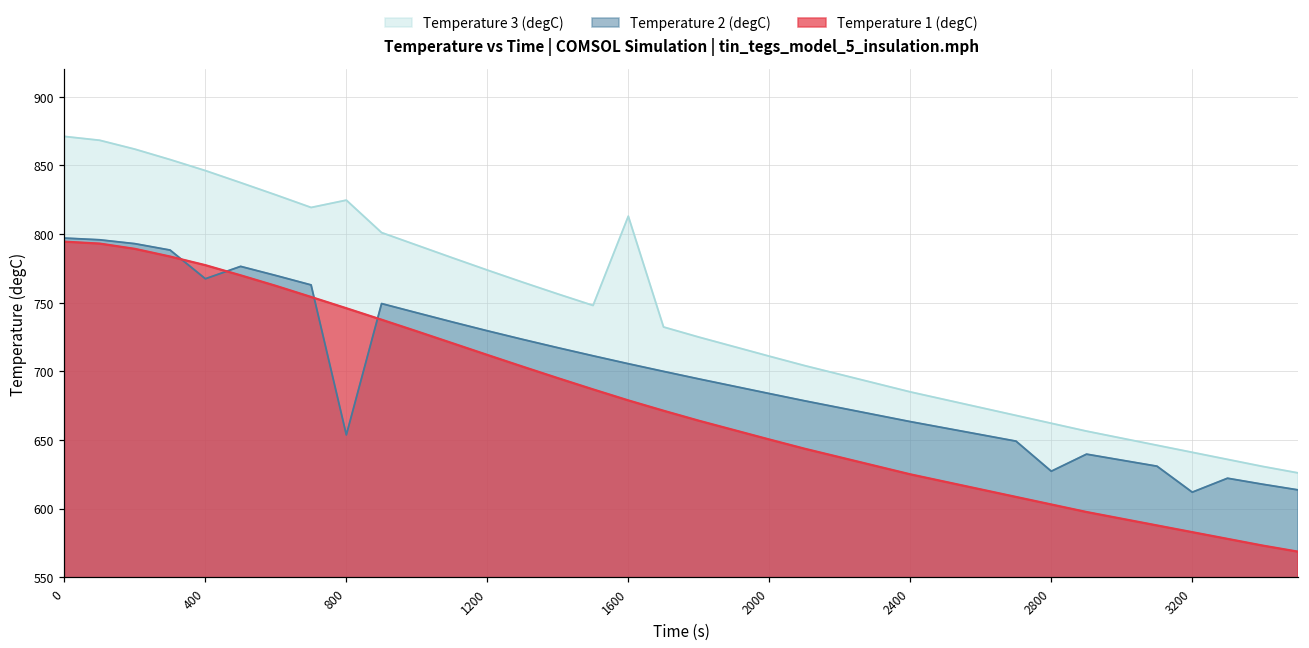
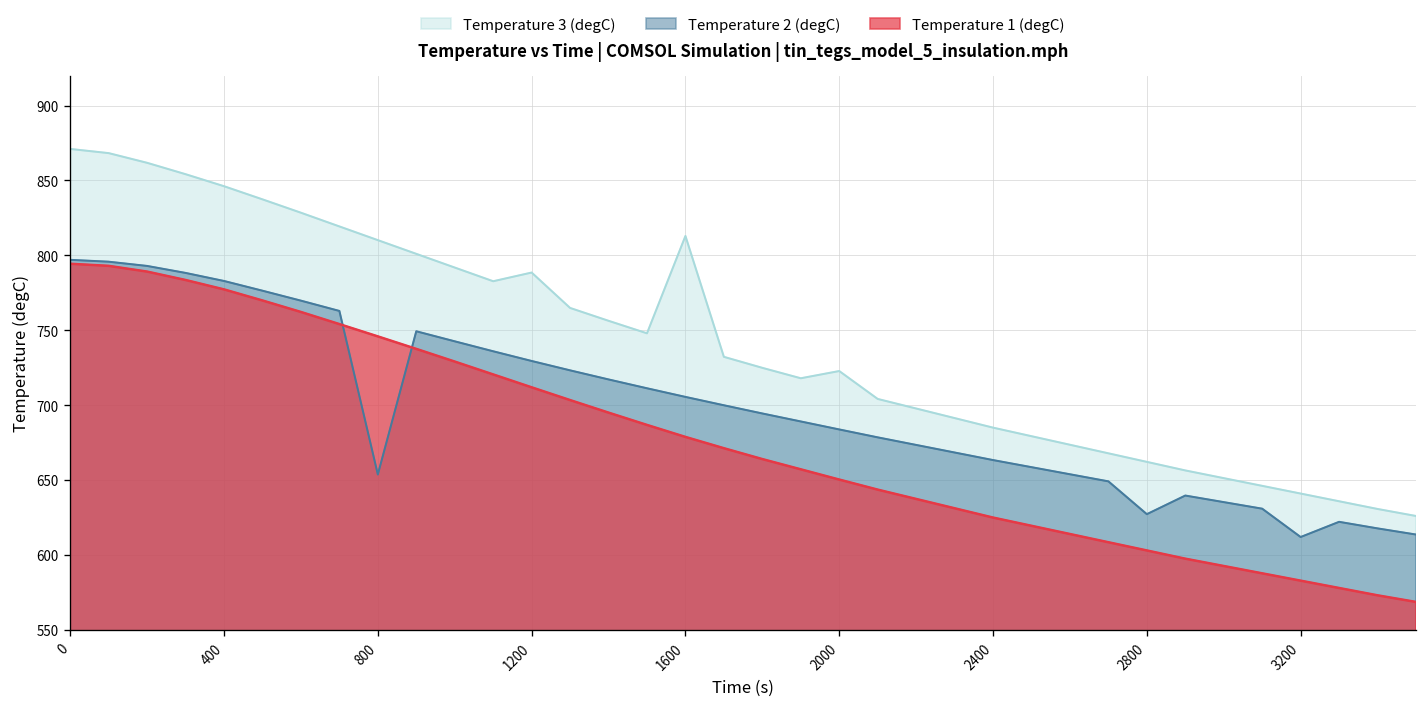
  {
    "Temperature 3 (degC)": {
      "0": 871,
      "400": 846,
-     "800": 825,
-     "1200": 774,
+     "800": 810,
+     "1200": 788,
      "1600": 813,
-     "2000": 711,
+     "2000": 723,
      "2400": 685,
      "2800": 662,
      "3200": 641
    },
    "Temperature 2 (degC)": {
      "0": 797,
-     "400": 767,
+     "400": 783,
      "800": 654,
      "1200": 729,
      "1600": 705,
      "2000": 684,
      "2400": 663,
      "2800": 627,
      "3200": 612
    },
    "Temperature 1 (degC)": {
      "0": 794,
      "400": 777,
      "800": 746,
      "1200": 712,
      "1600": 679,
      "2000": 650,
      "2400": 625,
      "2800": 603,
      "3200": 583
    }
  }
